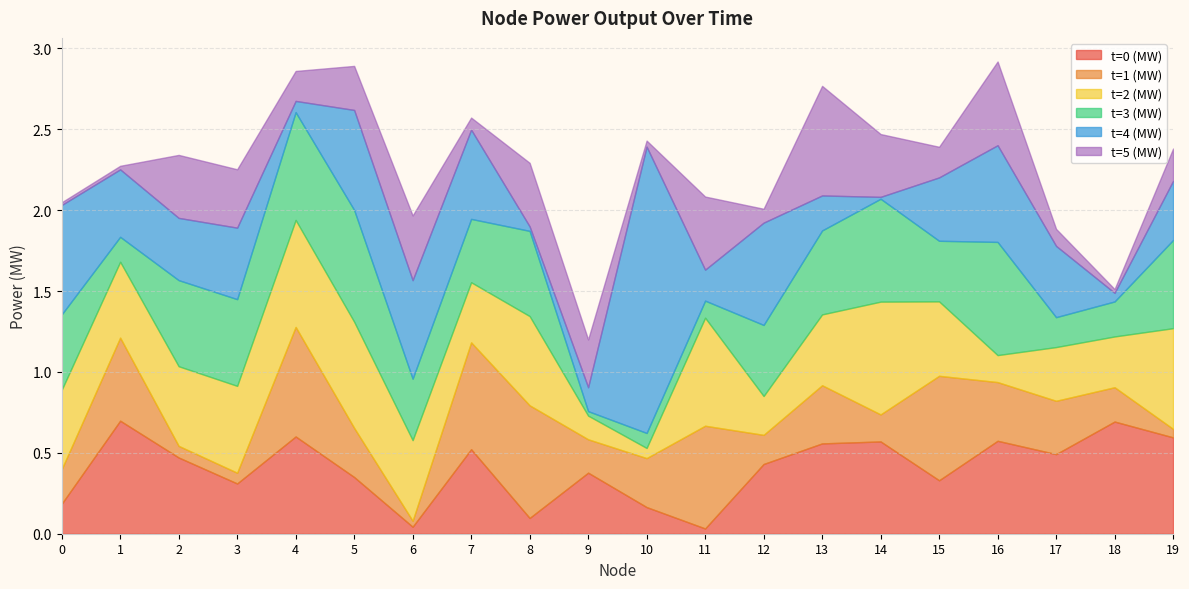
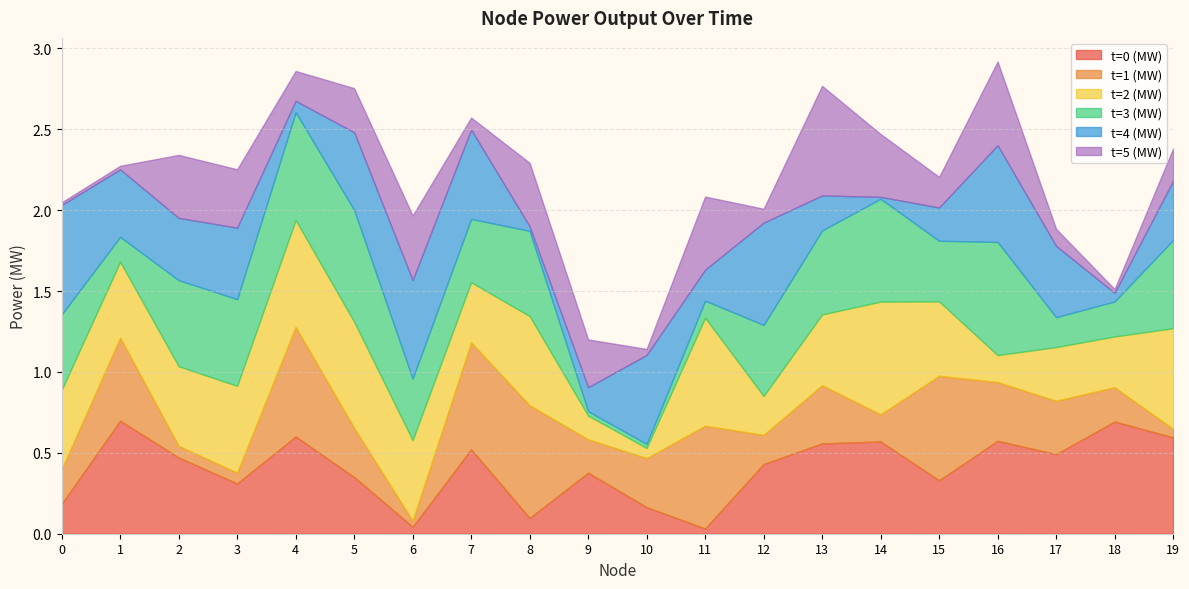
  {
    "t=2 (MW)": {
      "0": 0.49,
      "1": 0.47,
      "2": 0.49,
      "3": 0.54,
      "4": 0.66,
      "5": 0.66,
      "6": 0.50,
      "7": 0.37,
      "8": 0.55,
      "9": 0.15,
      "10": 0.06,
      "11": 0.67,
      "12": 0.24,
      "13": 0.44,
      "14": 0.70,
      "15": 0.46,
      "16": 0.17,
      "17": 0.33,
      "18": 0.31,
      "19": 0.62
    },
    "t=3 (MW)": {
      "0": 0.47,
      "1": 0.15,
      "2": 0.53,
      "3": 0.54,
      "4": 0.67,
      "5": 0.69,
      "6": 0.38,
      "7": 0.39,
      "8": 0.53,
      "9": 0.03,
-     "10": 0.09,
+     "10": 0.03,
      "11": 0.11,
      "12": 0.44,
      "13": 0.52,
      "15": 0.37,
      "16": 0.70,
      "17": 0.18,
      "18": 0.22,
      "19": 0.55
    },
    "t=4 (MW)": {
      "0": 0.68,
      "1": 0.42,
      "2": 0.38,
      "3": 0.44,
      "4": 0.07,
-     "5": 0.62,
+     "5": 0.48,
      "6": 0.61,
      "7": 0.55,
      "8": 0.03,
      "9": 0.15,
-     "10": 1.77,
+     "10": 0.55,
      "11": 0.19,
      "12": 0.63,
      "13": 0.22,
-     "15": 0.39,
+     "15": 0.21,
      "16": 0.60,
      "17": 0.44,
      "18": 0.05,
      "19": 0.36
    },
    "t=5 (MW)": {
      "0": 0.02,
      "1": 0.02,
      "2": 0.39,
      "3": 0.36,
      "4": 0.19,
      "5": 0.27,
      "6": 0.40,
      "7": 0.07,
      "8": 0.39,
      "9": 0.30,
      "10": 0.04,
      "11": 0.45,
      "12": 0.09,
      "13": 0.68,
      "14": 0.39,
      "15": 0.19,
      "16": 0.52,
      "17": 0.11,
      "18": 0.02,
      "19": 0.20
    }
  }
